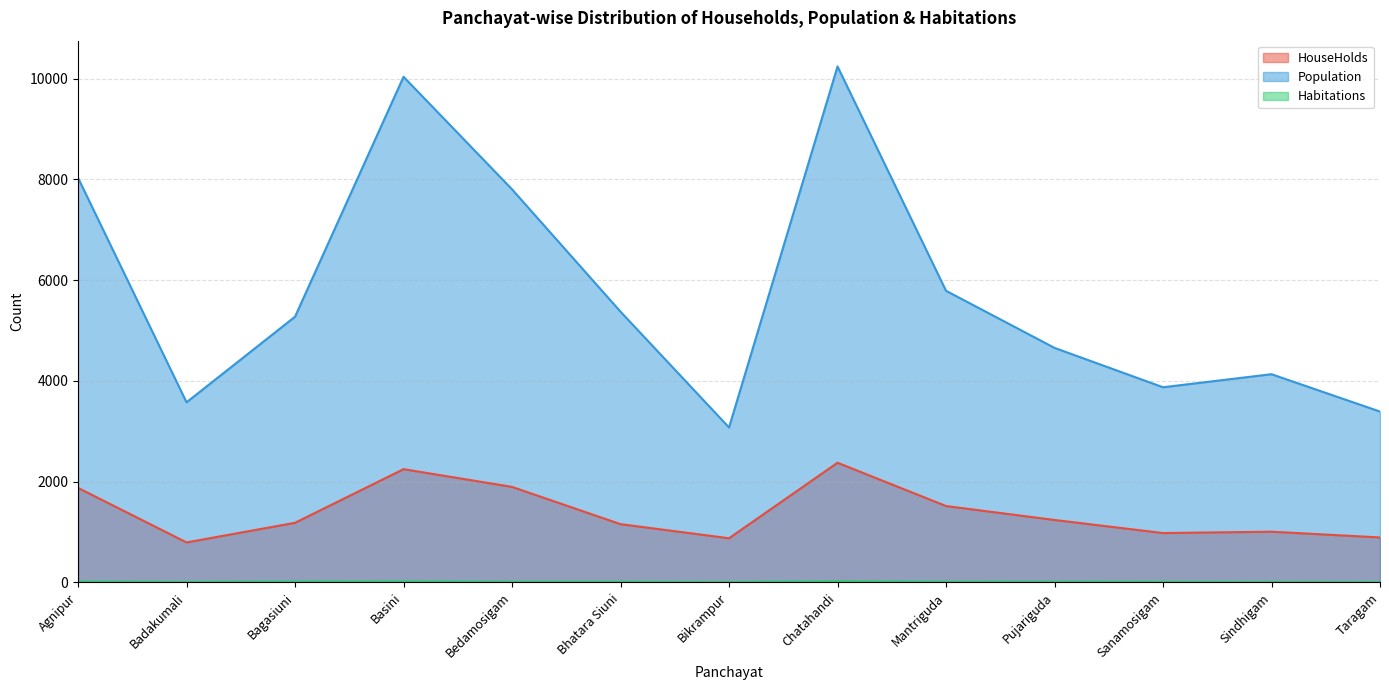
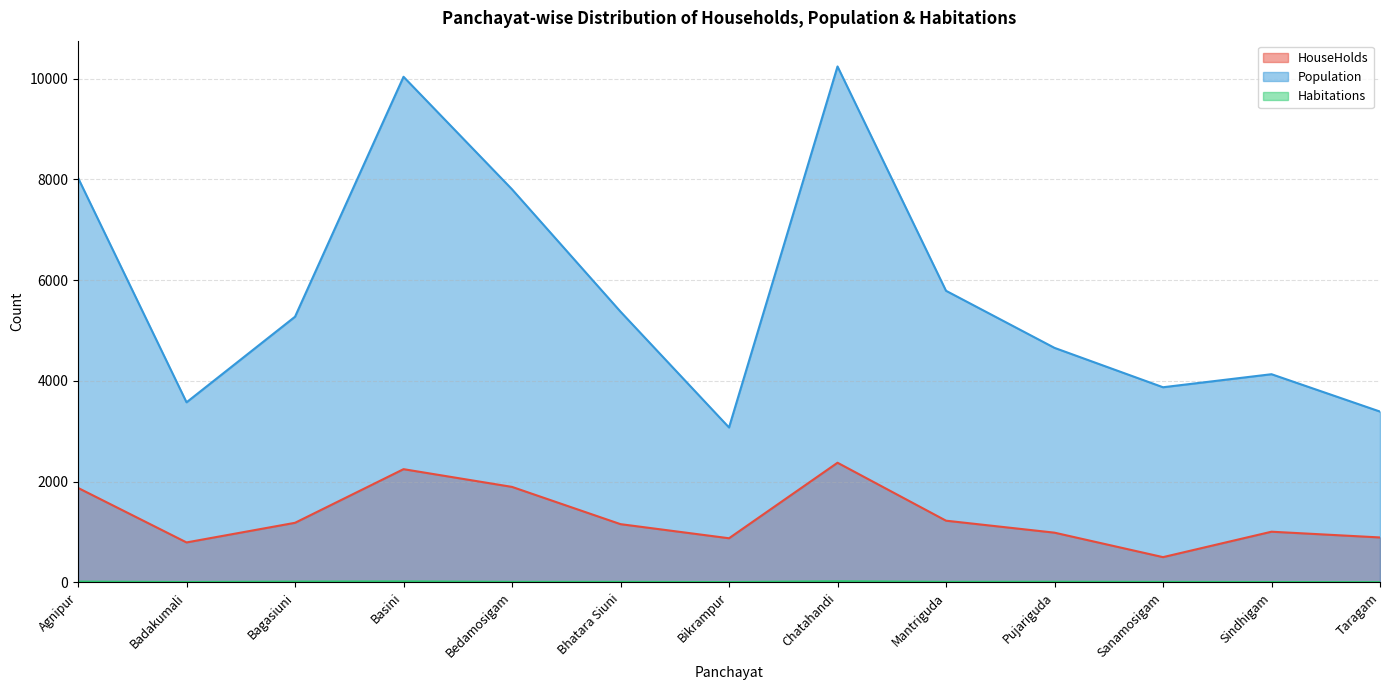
  {
    "HouseHolds": {
      "Agnipur": 1900,
      "Badakumali": 800,
      "Bagasiuni": 1200,
      "Basini": 2200,
      "Bedamosigam": 1900,
      "Bhatara Siuni": 1200,
      "Bikrampur": 900,
      "Chatahandi": 2400,
-     "Mantriguda": 1500,
-     "Pujariguda": 1200,
-     "Sanamosigam": 1000,
+     "Mantriguda": 1200,
+     "Pujariguda": 1000,
+     "Sanamosigam": 500,
      "Sindhigam": 1000,
      "Taragam": 900
    },
    "Population": {
      "Agnipur": 8000,
      "Badakumali": 3600,
      "Bagasiuni": 5300,
      "Basini": 10000,
      "Bedamosigam": 7800,
      "Bhatara Siuni": 5400,
      "Bikrampur": 3100,
      "Chatahandi": 10200,
      "Mantriguda": 5800,
      "Pujariguda": 4700,
      "Sanamosigam": 3900,
      "Sindhigam": 4100,
      "Taragam": 3400
    },
    "Habitations": {
      "Agnipur": 0,
      "Badakumali": 0,
      "Bagasiuni": 0,
      "Basini": 0,
      "Bedamosigam": 0,
      "Bhatara Siuni": 0,
      "Bikrampur": 0,
      "Chatahandi": 0,
      "Mantriguda": 0,
      "Pujariguda": 0,
      "Sanamosigam": 0,
      "Sindhigam": 0,
      "Taragam": 0
    }
  }
